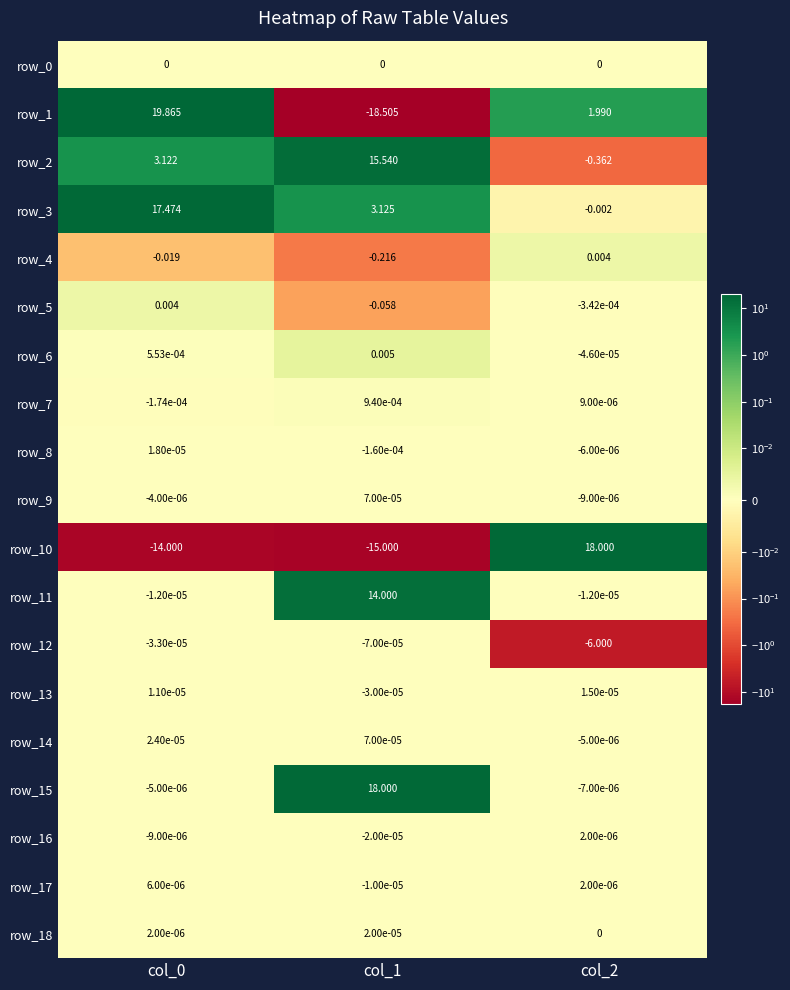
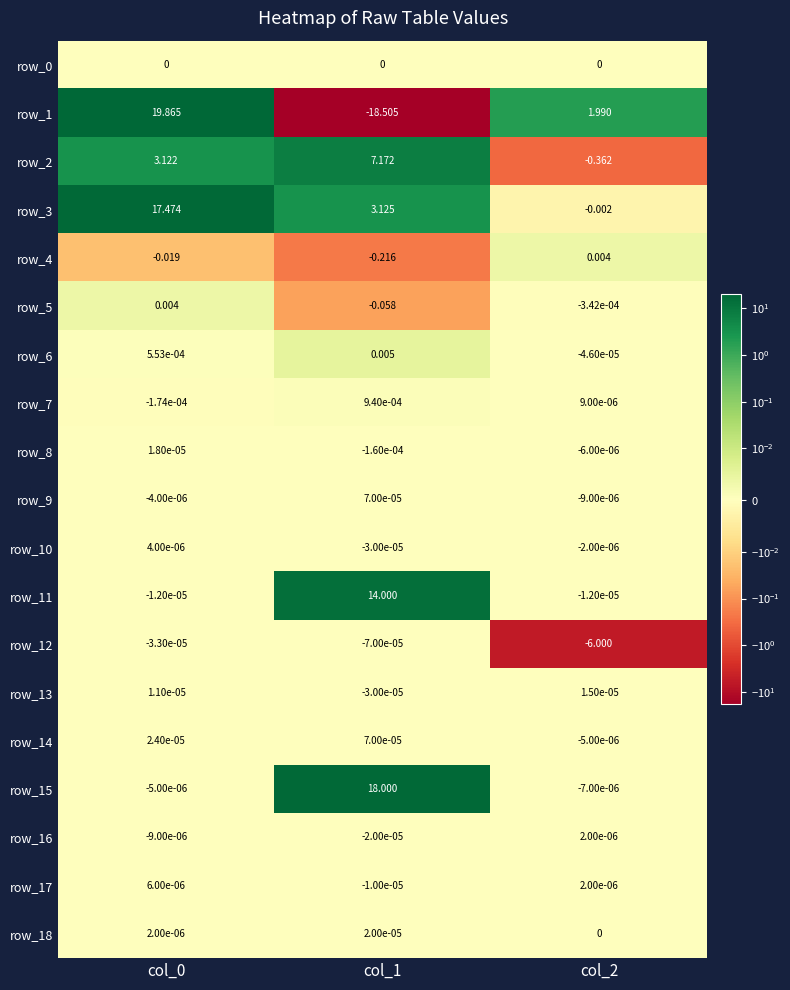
  {
    "row_0": {
      "col_0": "0",
      "col_1": "0",
      "col_2": "0"
    },
    "row_1": {
      "col_0": "19.865",
      "col_1": "-18.505",
      "col_2": "1.990"
    },
    "row_2": {
      "col_0": "3.122",
-     "col_1": "15.540",
+     "col_1": "7.172",
      "col_2": "-0.362"
    },
    "row_3": {
      "col_0": "17.474",
      "col_1": "3.125",
      "col_2": "-0.002"
    },
    "row_4": {
      "col_0": "-0.019",
      "col_1": "-0.216",
      "col_2": "0.004"
    },
    "row_5": {
      "col_0": "0.004",
      "col_1": "-0.058",
      "col_2": "-3.42e-04"
    },
    "row_6": {
      "col_0": "5.53e-04",
      "col_1": "0.005",
      "col_2": "-4.60e-05"
    },
    "row_7": {
      "col_0": "-1.74e-04",
      "col_1": "9.40e-04",
      "col_2": "9.00e-06"
    },
    "row_8": {
      "col_0": "1.80e-05",
      "col_1": "-1.60e-04",
      "col_2": "-6.00e-06"
    },
    "row_9": {
      "col_0": "-4.00e-06",
      "col_1": "7.00e-05",
      "col_2": "-9.00e-06"
    },
    "row_10": {
-     "col_0": "-14.000",
-     "col_1": "-15.000",
-     "col_2": "18.000"
+     "col_0": "4.00e-06",
+     "col_1": "-3.00e-05",
+     "col_2": "-2.00e-06"
    },
    "row_11": {
      "col_0": "-1.20e-05",
      "col_1": "14.000",
      "col_2": "-1.20e-05"
    },
    "row_12": {
      "col_0": "-3.30e-05",
      "col_1": "-7.00e-05",
      "col_2": "-6.000"
    },
    "row_13": {
      "col_0": "1.10e-05",
      "col_1": "-3.00e-05",
      "col_2": "1.50e-05"
    },
    "row_14": {
      "col_0": "2.40e-05",
      "col_1": "7.00e-05",
      "col_2": "-5.00e-06"
    },
    "row_15": {
      "col_0": "-5.00e-06",
      "col_1": "18.000",
      "col_2": "-7.00e-06"
    },
    "row_16": {
      "col_0": "-9.00e-06",
      "col_1": "-2.00e-05",
      "col_2": "2.00e-06"
    },
    "row_17": {
      "col_0": "6.00e-06",
      "col_1": "-1.00e-05",
      "col_2": "2.00e-06"
    },
    "row_18": {
      "col_0": "2.00e-06",
      "col_1": "2.00e-05",
      "col_2": "0"
    }
  }
